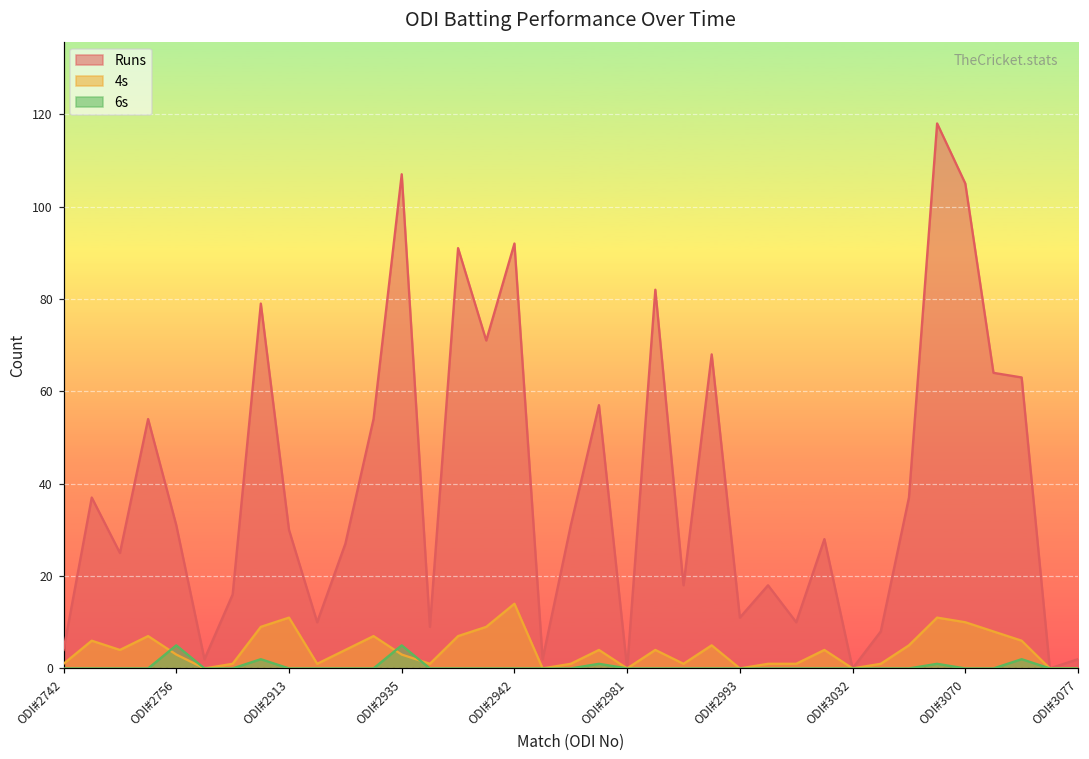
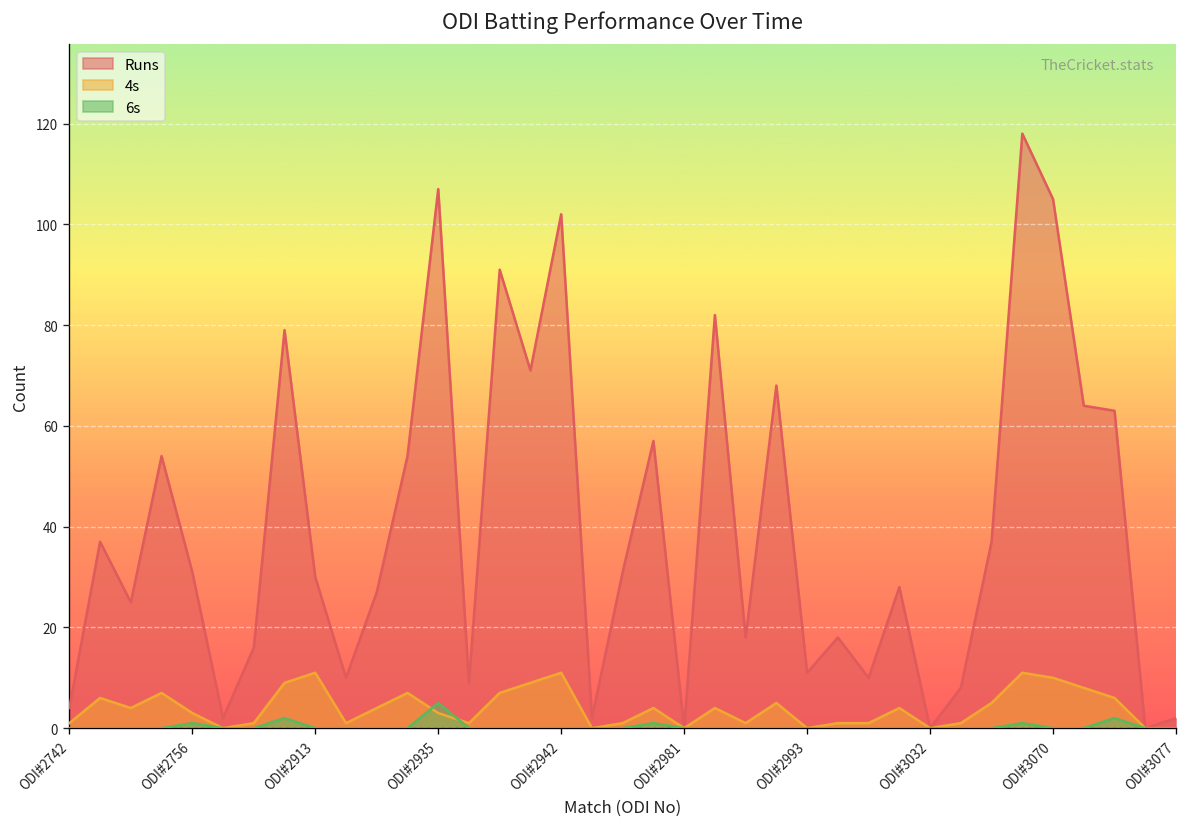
  {
    "Runs": {
      "ODI#2742": 4,
      "ODI#2756": 31,
      "ODI#2913": 30,
      "ODI#2935": 107,
-     "ODI#2942": 92,
+     "ODI#2942": 102,
      "ODI#2993": 11,
      "ODI#3070": 105,
      "ODI#3077": 2
    },
    "4s": {
      "ODI#2742": 1,
      "ODI#2756": 3,
      "ODI#2913": 11,
      "ODI#2935": 3,
-     "ODI#2942": 14,
+     "ODI#2942": 11,
      "ODI#3070": 10
    },
    "6s": {
      "ODI#2742": 0,
-     "ODI#2756": 5,
+     "ODI#2756": 1,
      "ODI#2913": 0,
      "ODI#2935": 5,
      "ODI#2942": 0,
      "ODI#3070": 0
    }
  }
